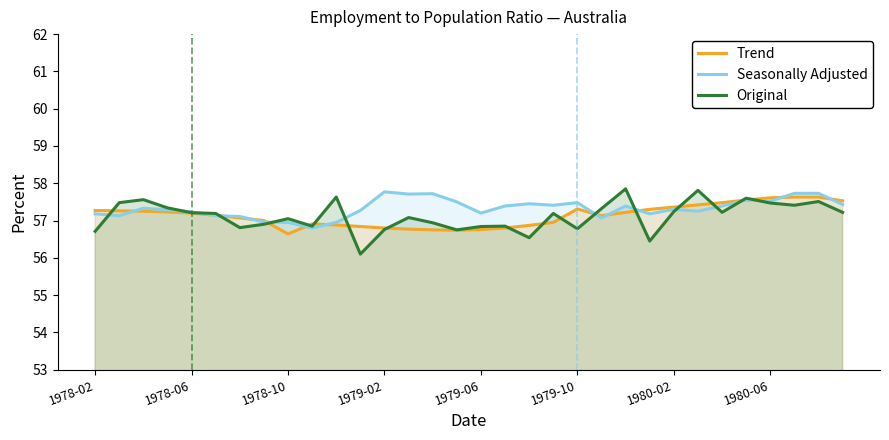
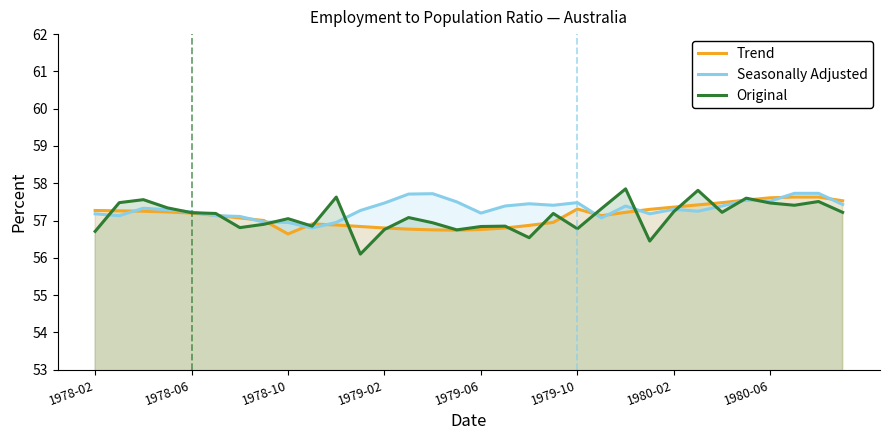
  {
    "Trend": {
      "1978-02": 57.3,
      "1978-10": 56.6,
      "1979-06": 56.8,
      "1979-10": 57.3,
      "1980-06": 57.6
    },
    "Seasonally Adjusted": {
      "1978-02": 57.2,
      "1978-10": 57.0,
-     "1979-02": 57.8,
+     "1979-02": 57.5,
      "1979-06": 57.2,
      "1979-10": 57.5
    },
    "Original": {
      "1978-02": 56.7,
      "1978-10": 57.1,
      "1979-06": 56.8,
      "1979-10": 56.8
    }
  }
